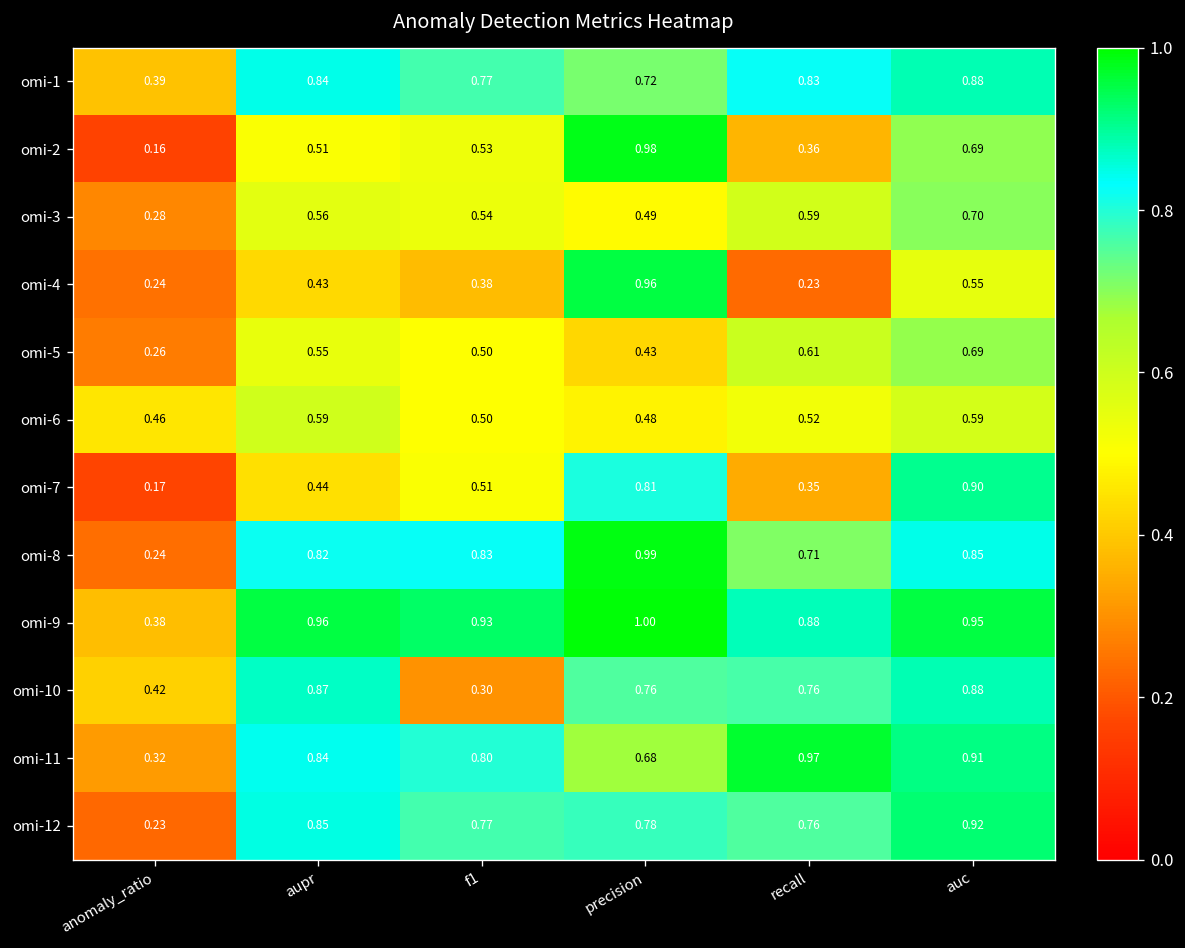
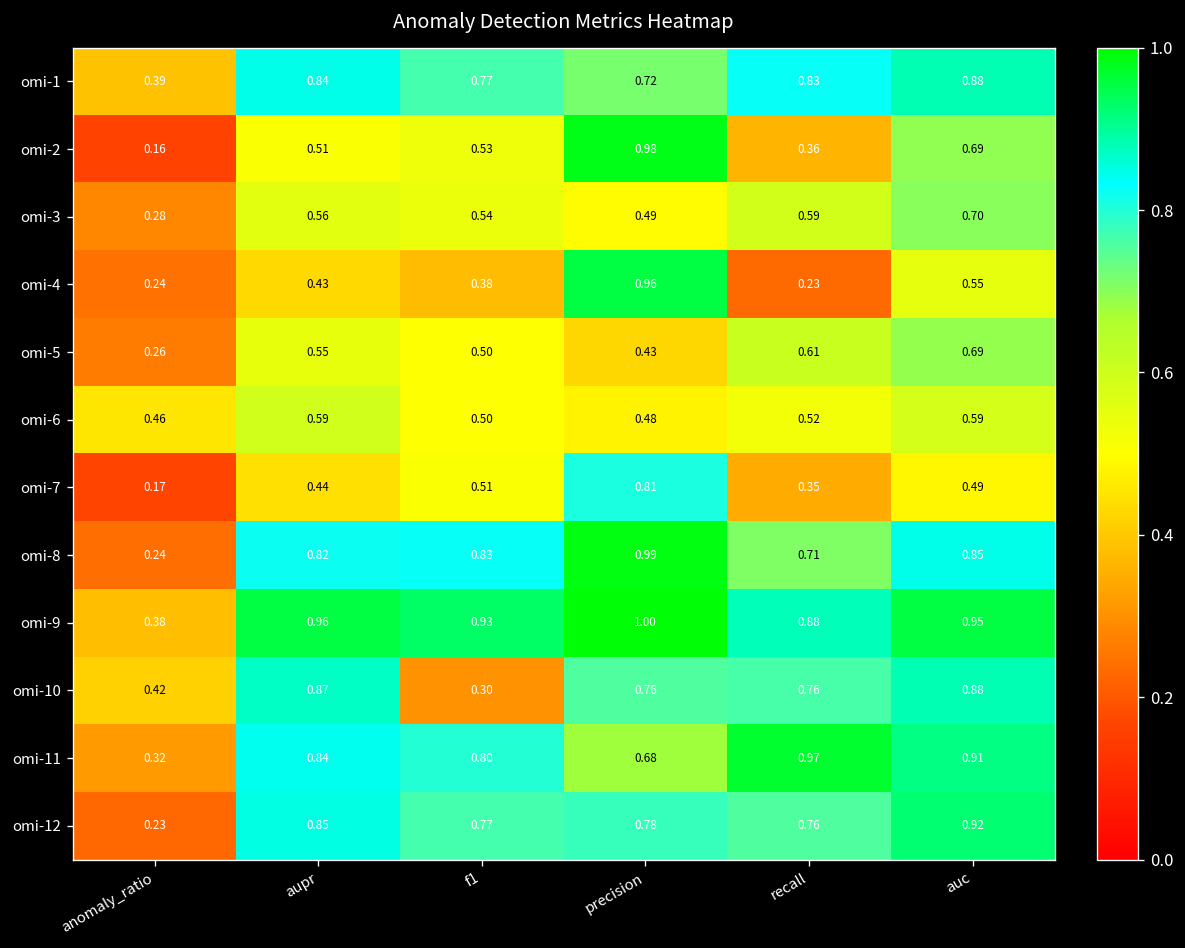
  {
    "omi-1": {
      "anomaly_ratio": 0.39,
      "aupr": 0.84,
      "f1": 0.77,
      "precision": 0.72,
      "recall": 0.83,
      "auc": 0.88
    },
    "omi-2": {
      "anomaly_ratio": 0.16,
      "aupr": 0.51,
      "f1": 0.53,
      "precision": 0.98,
      "recall": 0.36,
      "auc": 0.69
    },
    "omi-3": {
      "anomaly_ratio": 0.28,
      "aupr": 0.56,
      "f1": 0.54,
      "precision": 0.49,
      "recall": 0.59,
      "auc": 0.70
    },
    "omi-4": {
      "anomaly_ratio": 0.24,
      "aupr": 0.43,
      "f1": 0.38,
      "precision": 0.96,
      "recall": 0.23,
      "auc": 0.55
    },
    "omi-5": {
      "anomaly_ratio": 0.26,
      "aupr": 0.55,
      "f1": 0.50,
      "precision": 0.43,
      "recall": 0.61,
      "auc": 0.69
    },
    "omi-6": {
      "anomaly_ratio": 0.46,
      "aupr": 0.59,
      "f1": 0.50,
      "precision": 0.48,
      "recall": 0.52,
      "auc": 0.59
    },
    "omi-7": {
      "anomaly_ratio": 0.17,
      "aupr": 0.44,
      "f1": 0.51,
      "precision": 0.81,
      "recall": 0.35,
-     "auc": 0.90
+     "auc": 0.49
    },
    "omi-8": {
      "anomaly_ratio": 0.24,
      "aupr": 0.82,
      "f1": 0.83,
      "precision": 0.99,
      "recall": 0.71,
      "auc": 0.85
    },
    "omi-9": {
      "anomaly_ratio": 0.38,
      "aupr": 0.96,
      "f1": 0.93,
      "precision": 1.00,
      "recall": 0.88,
      "auc": 0.95
    },
    "omi-10": {
      "anomaly_ratio": 0.42,
      "aupr": 0.87,
      "f1": 0.30,
      "precision": 0.76,
      "recall": 0.76,
      "auc": 0.88
    },
    "omi-11": {
      "anomaly_ratio": 0.32,
      "aupr": 0.84,
      "f1": 0.80,
      "precision": 0.68,
      "recall": 0.97,
      "auc": 0.91
    },
    "omi-12": {
      "anomaly_ratio": 0.23,
      "aupr": 0.85,
      "f1": 0.77,
      "precision": 0.78,
      "recall": 0.76,
      "auc": 0.92
    }
  }
